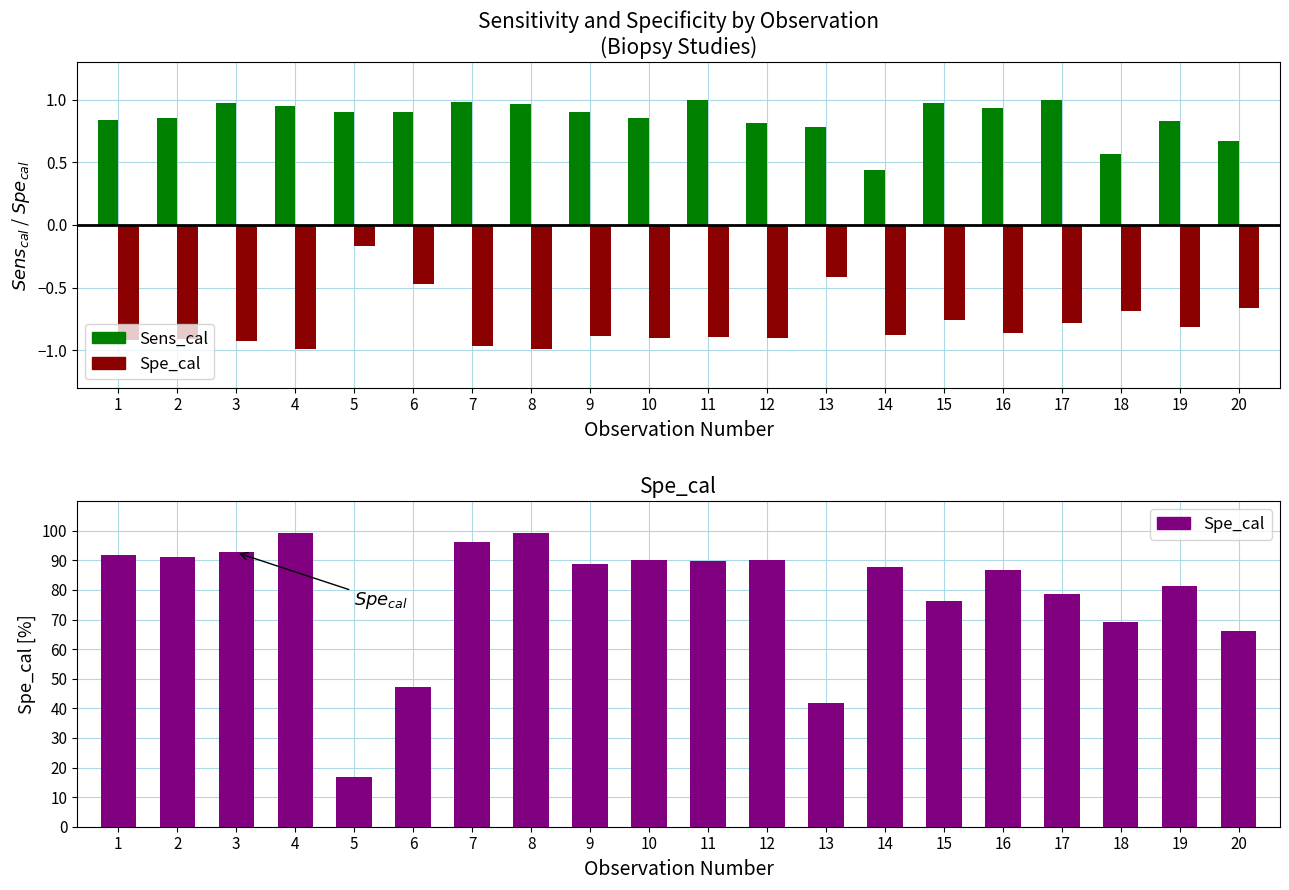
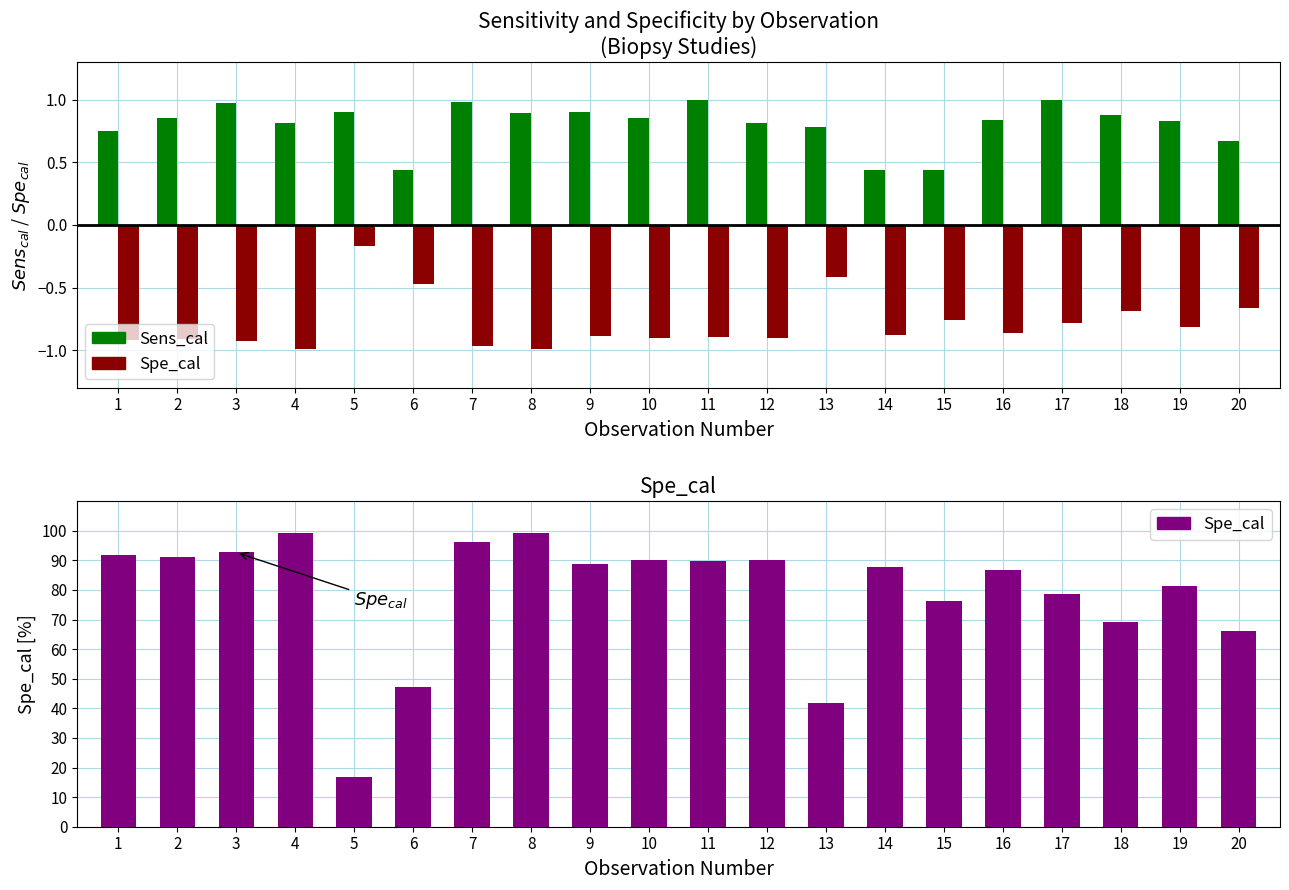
  {
    "Sensitivity and Specificity by Observation (Biopsy Studies)": {
      "Sens_cal": {
-       "1": 0.84,
+       "1": 0.75,
        "2": 0.85,
        "3": 0.98,
-       "4": 0.95,
+       "4": 0.81,
        "5": 0.90,
-       "6": 0.90,
+       "6": 0.44,
        "7": 0.98,
-       "8": 0.97,
+       "8": 0.89,
        "9": 0.90,
        "10": 0.85,
        "11": 1.00,
        "12": 0.81,
        "13": 0.78,
        "14": 0.44,
-       "15": 0.98,
-       "16": 0.93,
+       "15": 0.44,
+       "16": 0.84,
        "17": 1.00,
-       "18": 0.57,
+       "18": 0.88,
        "19": 0.83,
        "20": 0.67
      }
    },
    "Spe_cal": {
      "1": 92,
      "2": 91,
      "3": 93,
      "4": 99,
      "5": 17,
      "6": 47,
      "7": 96,
      "8": 99,
      "9": 89,
      "10": 90,
      "11": 90,
      "12": 90,
      "13": 42,
      "14": 88,
      "15": 76,
      "16": 87,
      "17": 79,
      "18": 69,
      "19": 81,
      "20": 66
    }
  }
